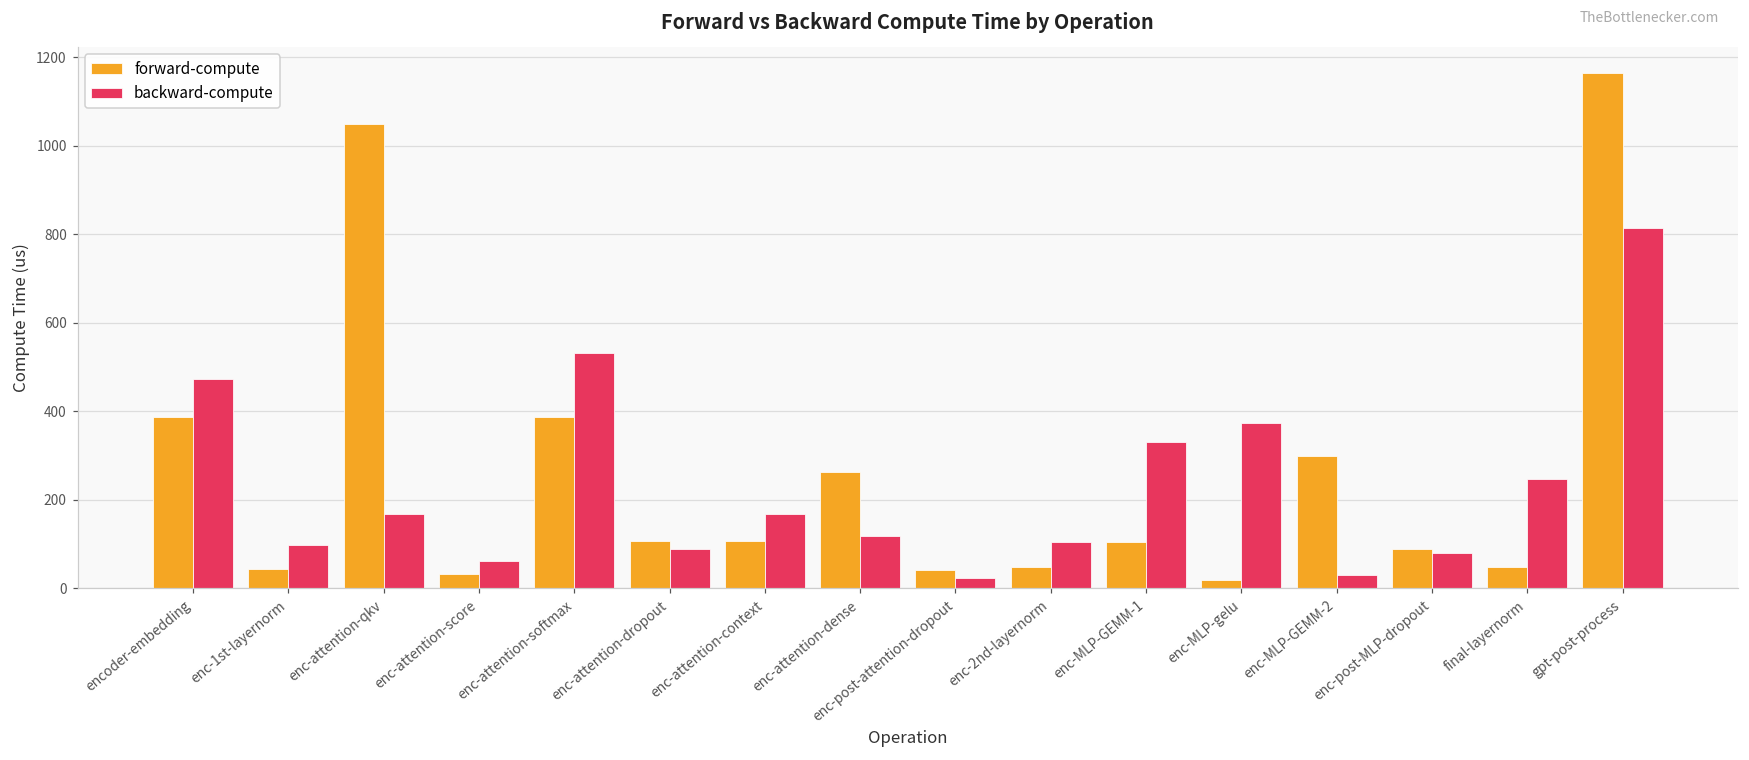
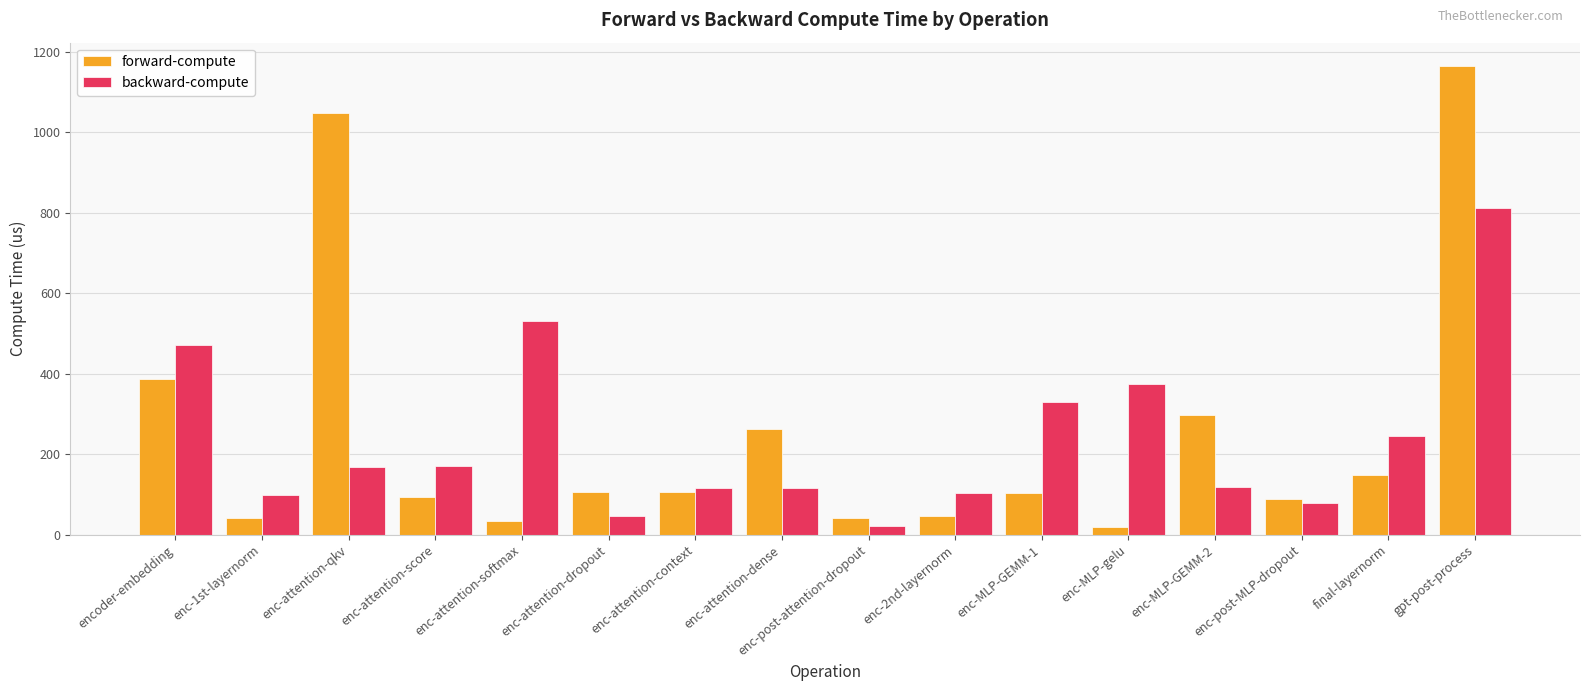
  {
    "forward-compute": {
      "encoder-embedding": 390,
      "enc-1st-layernorm": 40,
      "enc-attention-qkv": 1050,
-     "enc-attention-score": 30,
-     "enc-attention-softmax": 390,
+     "enc-attention-score": 90,
+     "enc-attention-softmax": 30,
      "enc-attention-dropout": 110,
      "enc-attention-context": 110,
      "enc-attention-dense": 260,
      "enc-post-attention-dropout": 40,
      "enc-2nd-layernorm": 50,
      "enc-MLP-GEMM-1": 100,
      "enc-MLP-gelu": 20,
      "enc-MLP-GEMM-2": 300,
      "enc-post-MLP-dropout": 90,
-     "final-layernorm": 50,
+     "final-layernorm": 150,
      "gpt-post-process": 1170
    },
    "backward-compute": {
      "encoder-embedding": 470,
      "enc-1st-layernorm": 100,
      "enc-attention-qkv": 170,
-     "enc-attention-score": 60,
+     "enc-attention-score": 170,
      "enc-attention-softmax": 530,
-     "enc-attention-dropout": 90,
-     "enc-attention-context": 170,
+     "enc-attention-dropout": 50,
+     "enc-attention-context": 120,
      "enc-attention-dense": 120,
      "enc-post-attention-dropout": 20,
      "enc-2nd-layernorm": 100,
      "enc-MLP-GEMM-1": 330,
      "enc-MLP-gelu": 370,
-     "enc-MLP-GEMM-2": 30,
+     "enc-MLP-GEMM-2": 120,
      "enc-post-MLP-dropout": 80,
      "final-layernorm": 250,
      "gpt-post-process": 810
    }
  }
